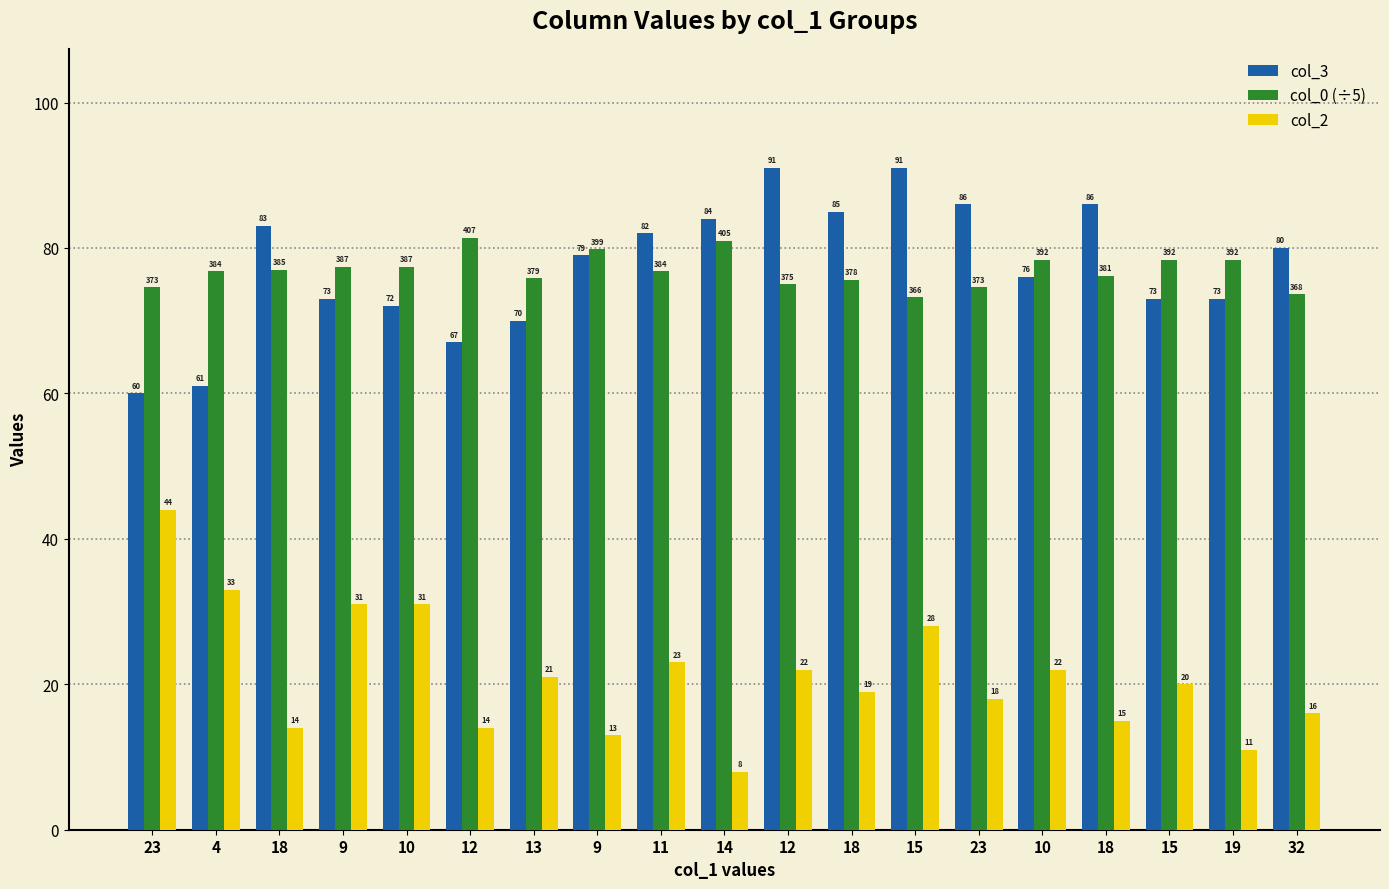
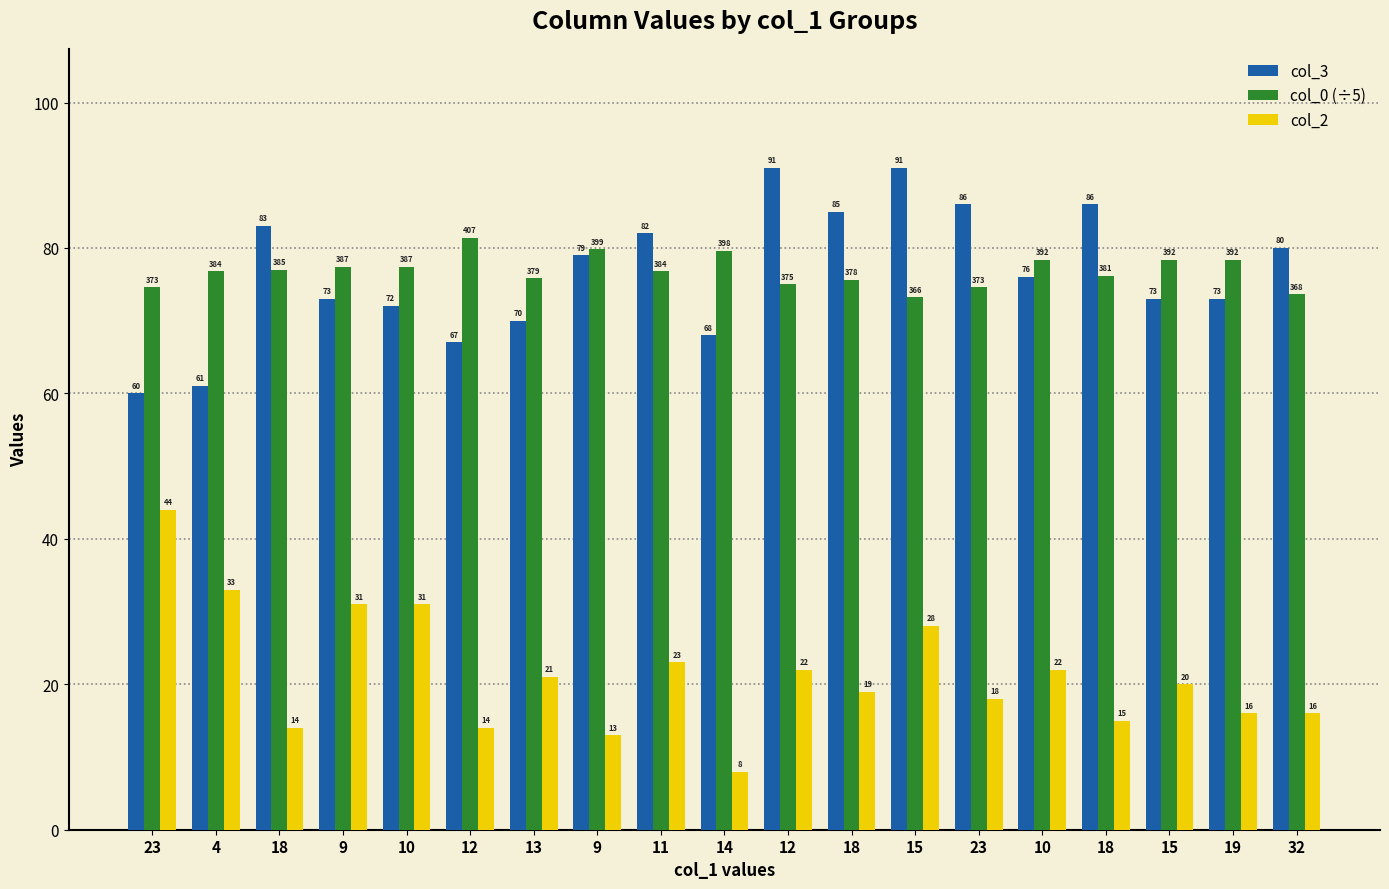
  {
    "col_3": {
      "4": 61,
      "13": 70,
      "11": 82,
-     "14": 84,
+     "14": 68,
      "19": 73,
      "32": 80
    },
    "col_0 (÷5)": {
-     "14": 405
+     "14": 398
    },
    "col_2": {
      "4": 33,
      "13": 21,
      "11": 23,
      "14": 8,
-     "19": 11,
+     "19": 16,
      "32": 16
    }
  }
